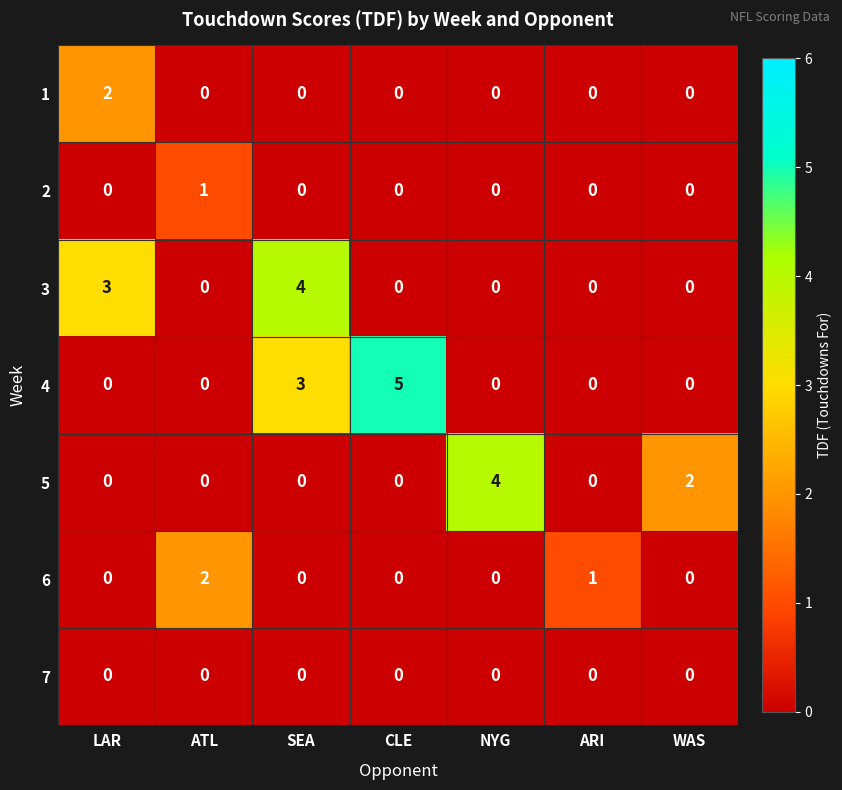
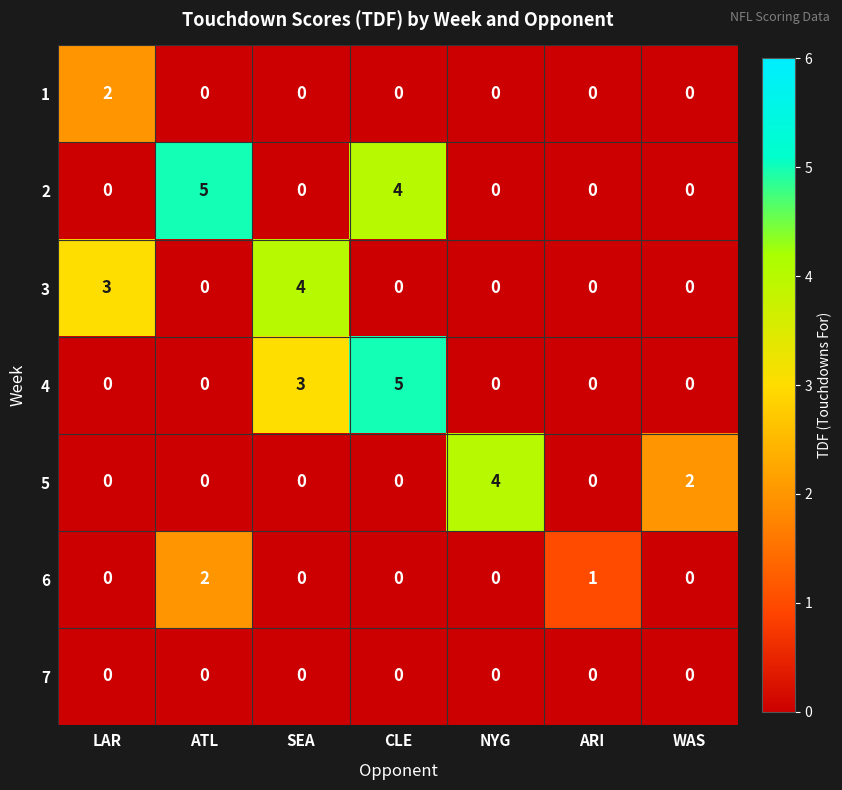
  {
    "1": {
      "LAR": 2,
      "ATL": 0,
      "SEA": 0,
      "CLE": 0,
      "NYG": 0,
      "ARI": 0,
      "WAS": 0
    },
    "2": {
      "LAR": 0,
-     "ATL": 1,
+     "ATL": 5,
      "SEA": 0,
-     "CLE": 0,
+     "CLE": 4,
      "NYG": 0,
      "ARI": 0,
      "WAS": 0
    },
    "3": {
      "LAR": 3,
      "ATL": 0,
      "SEA": 4,
      "CLE": 0,
      "NYG": 0,
      "ARI": 0,
      "WAS": 0
    },
    "4": {
      "LAR": 0,
      "ATL": 0,
      "SEA": 3,
      "CLE": 5,
      "NYG": 0,
      "ARI": 0,
      "WAS": 0
    },
    "5": {
      "LAR": 0,
      "ATL": 0,
      "SEA": 0,
      "CLE": 0,
      "NYG": 4,
      "ARI": 0,
      "WAS": 2
    },
    "6": {
      "LAR": 0,
      "ATL": 2,
      "SEA": 0,
      "CLE": 0,
      "NYG": 0,
      "ARI": 1,
      "WAS": 0
    },
    "7": {
      "LAR": 0,
      "ATL": 0,
      "SEA": 0,
      "CLE": 0,
      "NYG": 0,
      "ARI": 0,
      "WAS": 0
    }
  }
